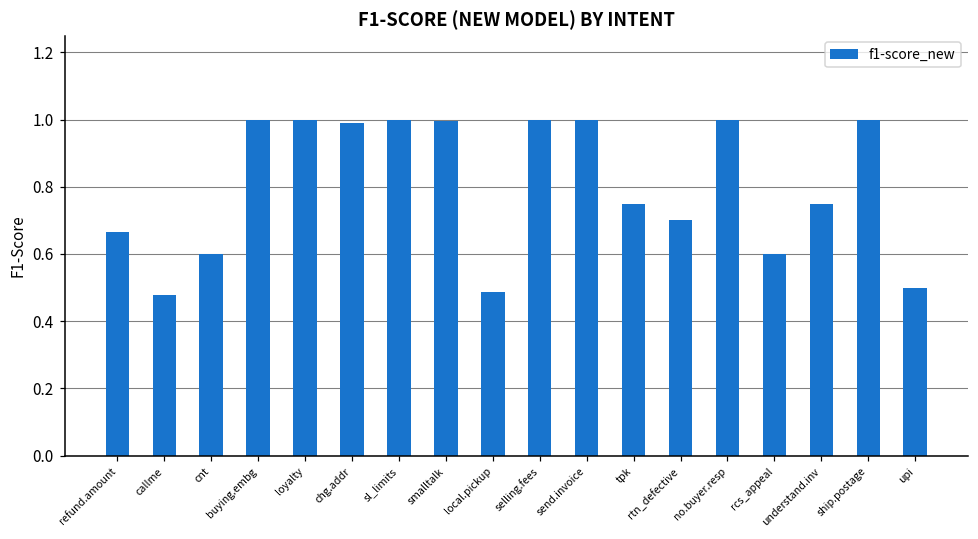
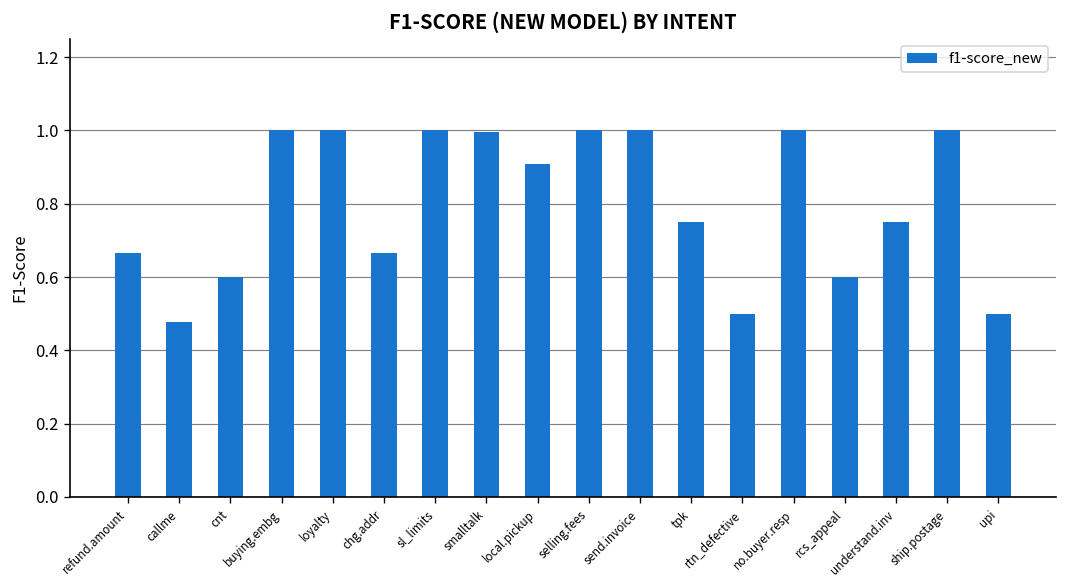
  {
    "refund.amount": 0.67,
    "callme": 0.48,
    "cnt": 0.60,
    "buying.embg": 1.00,
    "loyalty": 1.00,
-   "chg.addr": 0.99,
+   "chg.addr": 0.67,
    "sl_limits": 1.00,
    "smalltalk": 1.00,
-   "local.pickup": 0.49,
+   "local.pickup": 0.91,
    "selling.fees": 1.00,
    "send.invoice": 1.00,
    "tpk": 0.75,
-   "rtn_defective": 0.7,
+   "rtn_defective": 0.5,
    "no.buyer.resp": 1.00,
    "rcs_appeal": 0.60,
    "understand.inv": 0.75,
    "ship.postage": 1.00,
    "upi": 0.50
  }
